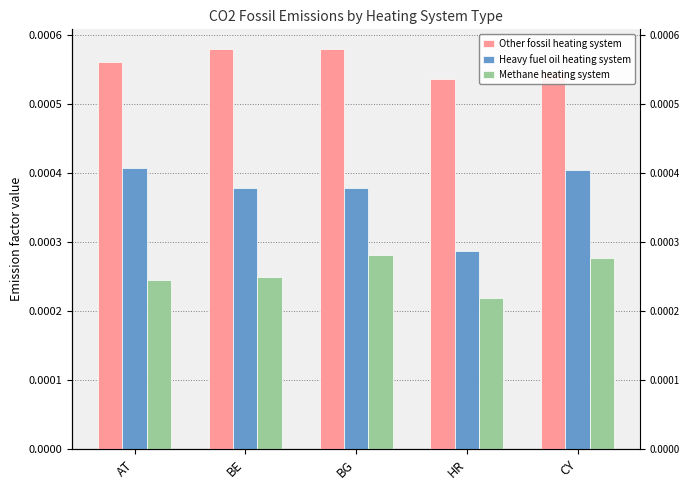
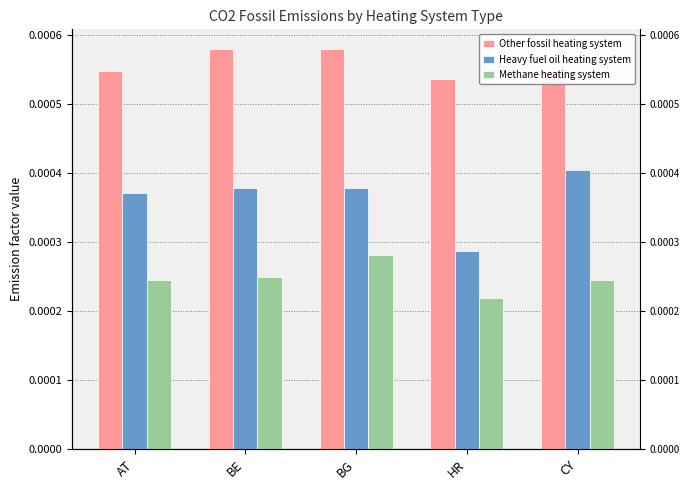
  {
    "Other fossil heating system": {
-     "AT": 0.00056,
+     "AT": 0.00055,
      "BE": 0.00058,
      "BG": 0.00058,
      "HR": 0.00054
    },
    "Heavy fuel oil heating system": {
-     "AT": 0.00041,
+     "AT": 0.00037,
      "BE": 0.00038,
      "BG": 0.00038,
      "HR": 0.00029,
      "CY": 0.00040
    },
    "Methane heating system": {
      "AT": 0.00025,
      "BE": 0.00025,
      "BG": 0.00028,
      "HR": 0.00022,
-     "CY": 0.00028
+     "CY": 0.00025
    }
  }
